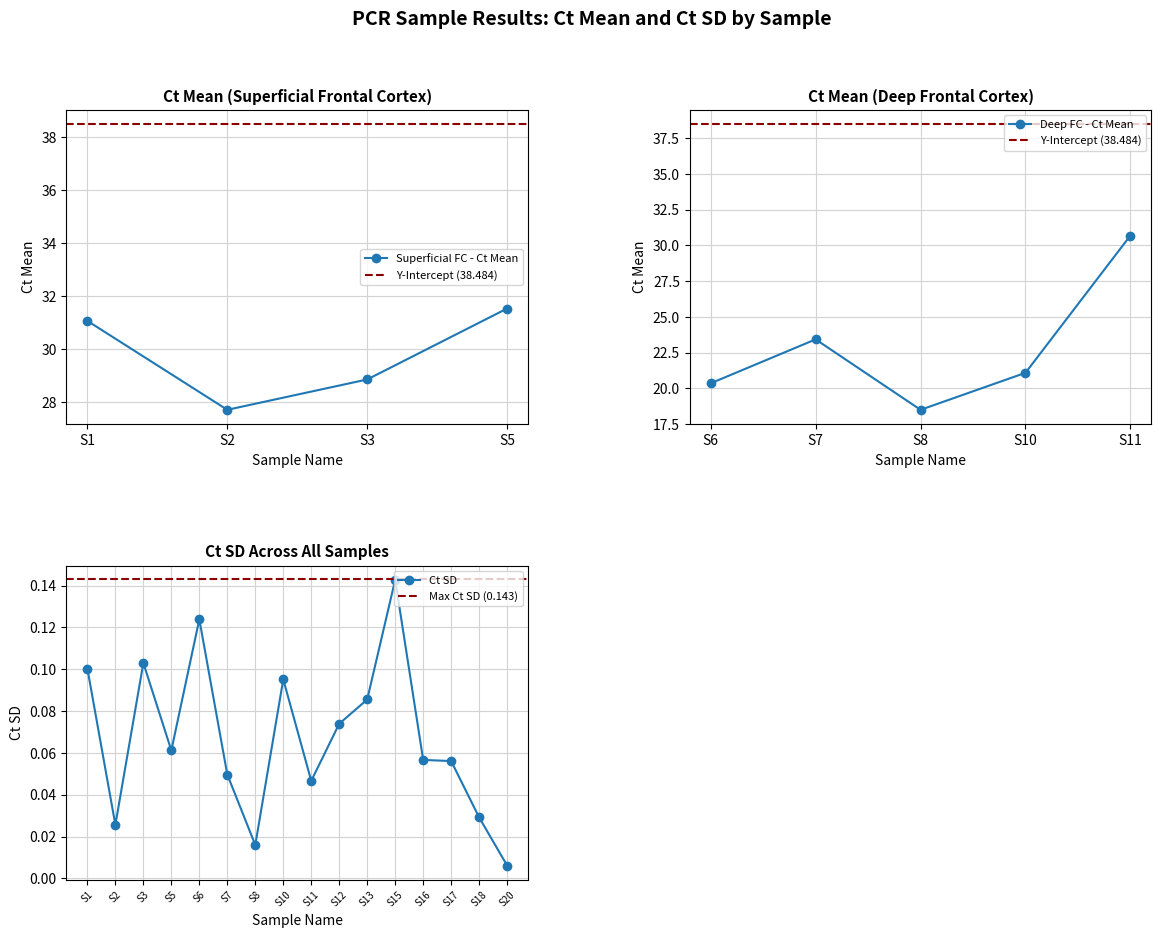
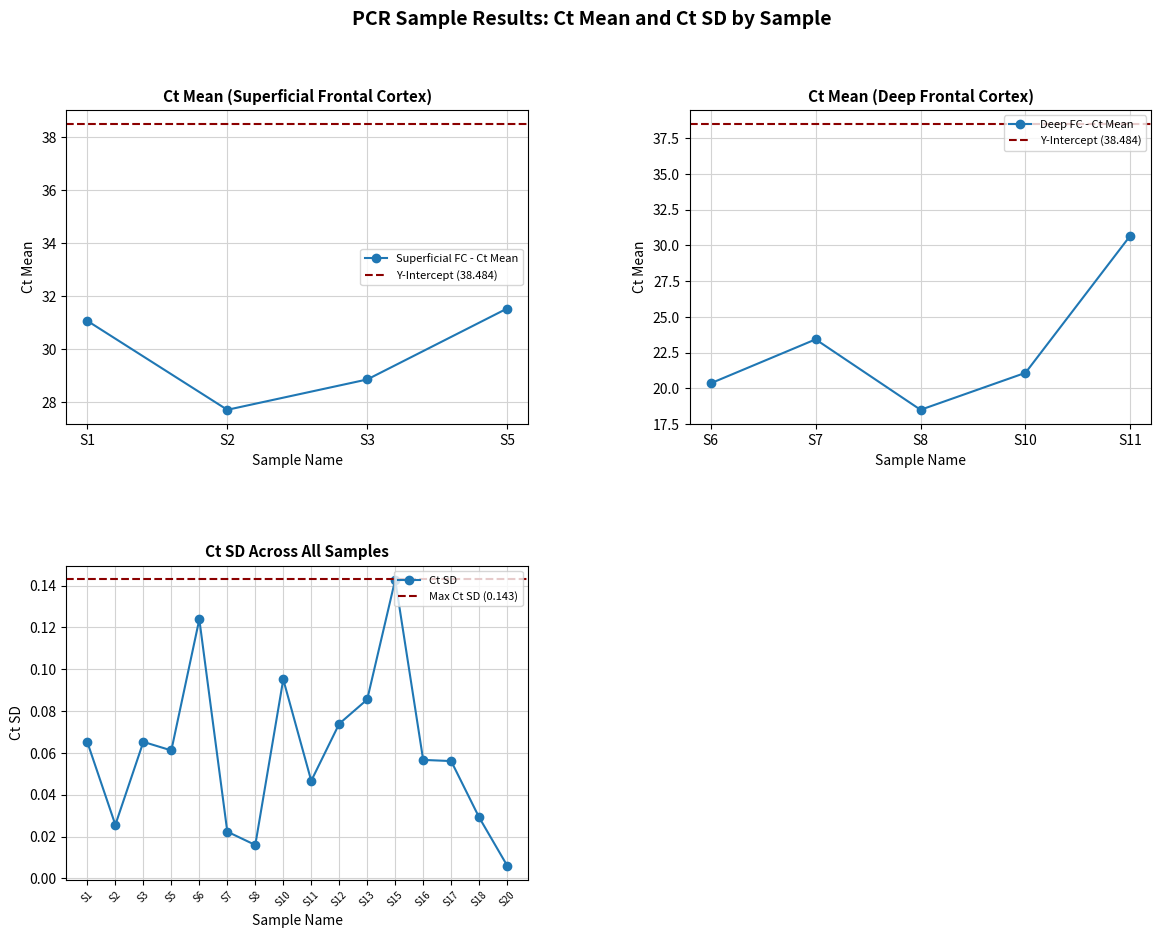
  {
    "Ct Mean (Superficial Frontal Cortex)": {
      "S1": 31.1,
      "S2": 27.7,
      "S3": 28.9,
      "S5": 31.5
    },
    "Ct Mean (Deep Frontal Cortex)": {
      "S6": 20.3,
      "S7": 23.4,
      "S8": 18.5,
      "S10": 21.1,
      "S11": 30.7
    },
    "Ct SD Across All Samples": {
-     "S1": 0.100,
+     "S1": 0.065,
      "S2": 0.026,
-     "S3": 0.103,
+     "S3": 0.065,
      "S5": 0.061,
      "S6": 0.124,
-     "S7": 0.050,
+     "S7": 0.022,
      "S8": 0.016,
      "S10": 0.095,
      "S11": 0.047,
      "S12": 0.074,
      "S13": 0.086,
      "S16": 0.057,
      "S17": 0.056,
      "S18": 0.029,
      "S20": 0.006
    }
  }
